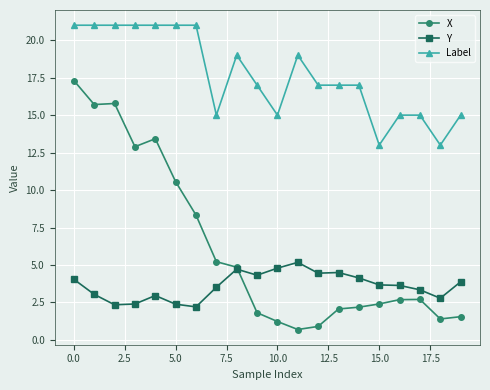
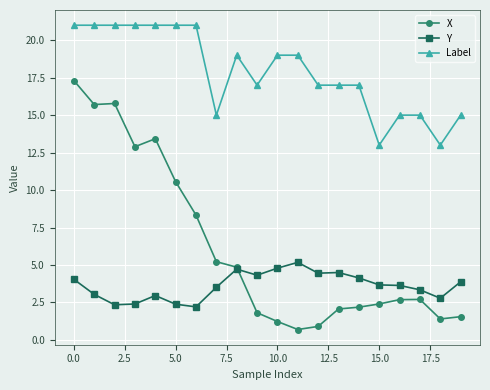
  {
    "Label": {
      "0.0": 21.0,
      "5.0": 21.0,
-     "10.0": 15.0,
+     "10.0": 19.0,
      "15.0": 13.0
    }
  }
